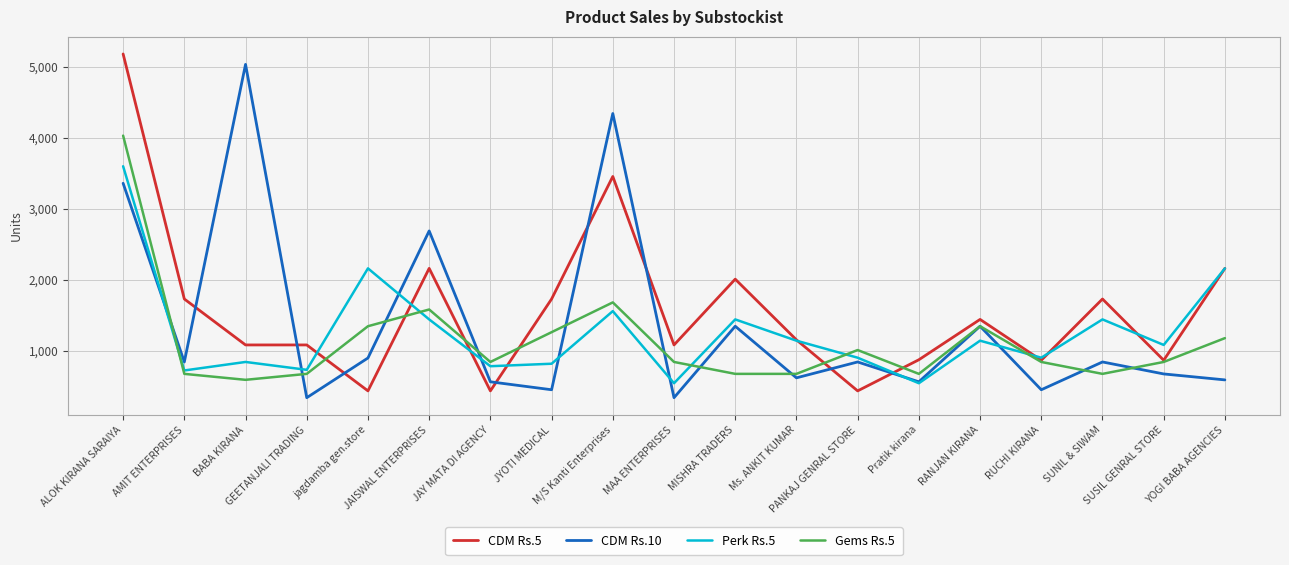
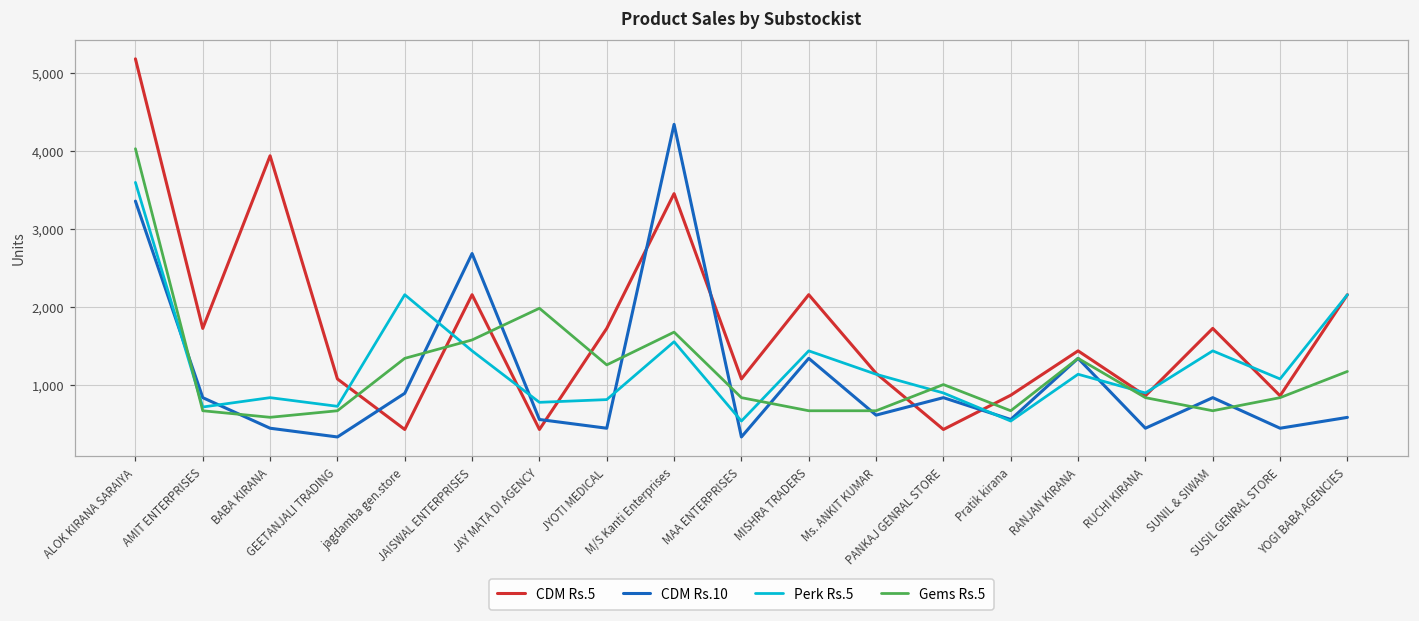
  {
    "CDM Rs.5": {
      "ALOK KIRANA SARAIYA": "5,200",
      "AMIT ENTERPRISES": "1,700",
-     "BABA KIRANA": "1,100",
+     "BABA KIRANA": "3,900",
      "GEETANJALI TRADING": "1,100",
      "jagdamba gen.store": "400",
      "JAISWAL ENTERPRISES": "2,200",
      "JAY MATA DI AGENCY": "400",
      "JYOTI MEDICAL": "1,700",
      "M/S Kanti Enterprises": "3,500",
      "MAA ENTERPRISES": "1,100",
-     "MISHRA TRADERS": "2,000",
+     "MISHRA TRADERS": "2,200",
      "PANKAJ GENRAL STORE": "400",
      "Pratik kirana": "900",
      "RANJAN KIRANA": "1,400",
      "SUNIL & SIWAM": "1,700"
    },
    "CDM Rs.10": {
      "ALOK KIRANA SARAIYA": "3,400",
      "AMIT ENTERPRISES": "800",
-     "BABA KIRANA": "5,000",
+     "BABA KIRANA": "400",
      "GEETANJALI TRADING": "300",
      "jagdamba gen.store": "900",
      "JAISWAL ENTERPRISES": "2,700",
      "JAY MATA DI AGENCY": "600",
      "JYOTI MEDICAL": "400",
      "M/S Kanti Enterprises": "4,300",
      "MAA ENTERPRISES": "300",
      "MISHRA TRADERS": "1,300",
      "Ms. ANKIT KUMAR": "600",
      "PANKAJ GENRAL STORE": "800",
      "RUCHI KIRANA": "400",
      "SUNIL & SIWAM": "800",
-     "SUSIL GENRAL STORE": "700",
+     "SUSIL GENRAL STORE": "400",
      "YOGI BABA AGENCIES": "600"
    },
    "Perk Rs.5": {
      "ALOK KIRANA SARAIYA": "3,600",
      "AMIT ENTERPRISES": "700",
      "BABA KIRANA": "800",
      "GEETANJALI TRADING": "700",
      "jagdamba gen.store": "2,200",
      "JAISWAL ENTERPRISES": "1,400",
      "JAY MATA DI AGENCY": "800",
      "JYOTI MEDICAL": "800",
      "M/S Kanti Enterprises": "1,600",
      "MAA ENTERPRISES": "500",
      "MISHRA TRADERS": "1,400",
      "PANKAJ GENRAL STORE": "900",
      "RANJAN KIRANA": "1,100",
      "RUCHI KIRANA": "900",
      "SUNIL & SIWAM": "1,400",
      "SUSIL GENRAL STORE": "1,100"
    },
    "Gems Rs.5": {
      "ALOK KIRANA SARAIYA": "4,000",
      "AMIT ENTERPRISES": "700",
      "BABA KIRANA": "600",
      "GEETANJALI TRADING": "700",
      "jagdamba gen.store": "1,300",
      "JAISWAL ENTERPRISES": "1,600",
-     "JAY MATA DI AGENCY": "800",
+     "JAY MATA DI AGENCY": "2,000",
      "JYOTI MEDICAL": "1,300",
      "M/S Kanti Enterprises": "1,700",
      "MAA ENTERPRISES": "800",
      "MISHRA TRADERS": "700",
      "Ms. ANKIT KUMAR": "700",
      "PANKAJ GENRAL STORE": "1,000",
      "Pratik kirana": "700",
      "SUNIL & SIWAM": "700",
      "YOGI BABA AGENCIES": "1,200"
    }
  }
